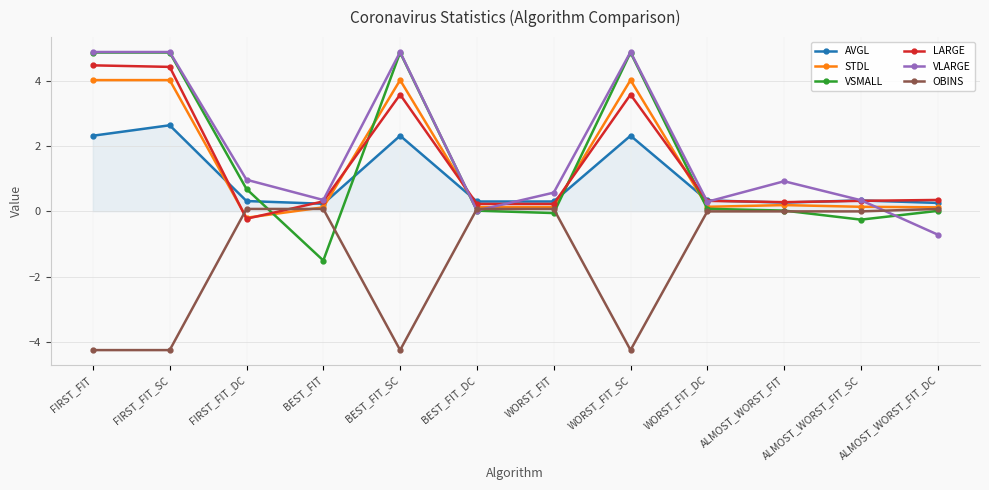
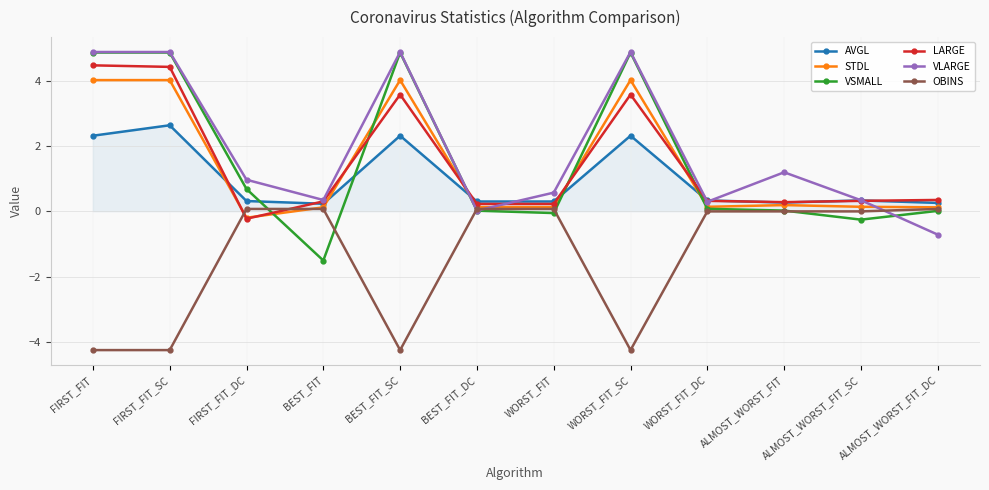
  {
    "AVGL": {
      "FIRST_FIT": 2.3,
      "FIRST_FIT_SC": 2.6,
      "FIRST_FIT_DC": 0.3,
      "BEST_FIT_SC": 2.3,
      "WORST_FIT_SC": 2.3,
      "ALMOST_WORST_FIT_DC": 0.3
    },
    "STDL": {
      "FIRST_FIT": 4.0,
      "FIRST_FIT_SC": 4.0,
      "BEST_FIT_SC": 4.0,
      "WORST_FIT_SC": 4.0,
      "ALMOST_WORST_FIT": 0.2,
      "ALMOST_WORST_FIT_SC": 0.1
    },
    "VSMALL": {
      "FIRST_FIT_DC": 0.7,
      "BEST_FIT": -1.5,
      "WORST_FIT": -0.1,
      "ALMOST_WORST_FIT_SC": -0.3
    },
    "LARGE": {
      "FIRST_FIT": 4.5,
      "FIRST_FIT_SC": 4.4,
      "BEST_FIT_SC": 3.6,
      "WORST_FIT_SC": 3.6,
      "ALMOST_WORST_FIT_DC": 0.3
    },
    "VLARGE": {
      "FIRST_FIT_DC": 1.0,
      "WORST_FIT": 0.6,
-     "ALMOST_WORST_FIT": 0.9,
+     "ALMOST_WORST_FIT": 1.2,
      "ALMOST_WORST_FIT_DC": -0.7
    },
    "OBINS": {
      "FIRST_FIT": -4.3,
      "FIRST_FIT_SC": -4.3,
      "FIRST_FIT_DC": 0.1,
      "BEST_FIT_SC": -4.3,
      "WORST_FIT_SC": -4.3,
      "WORST_FIT_DC": 0.0,
      "ALMOST_WORST_FIT_SC": 0.0
    }
  }
